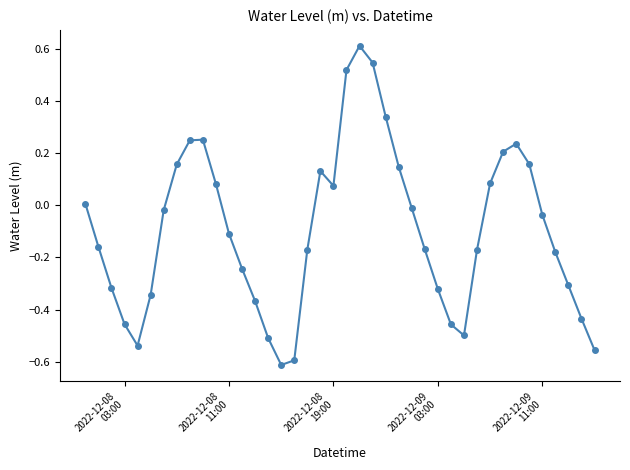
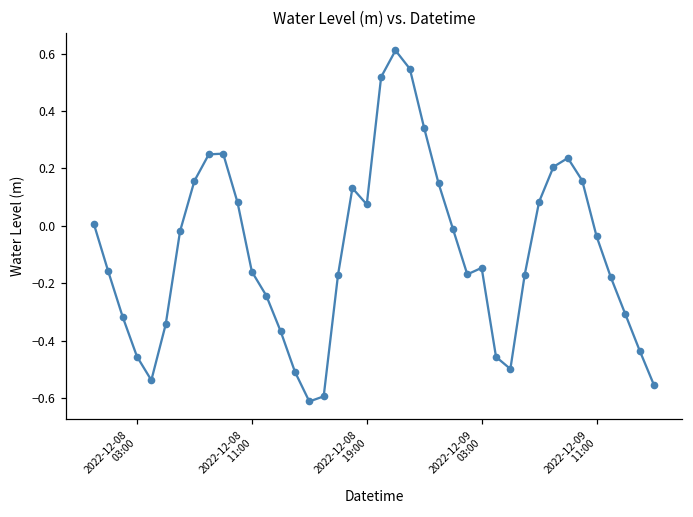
  {
    "2022-12-08 03:00": -0.46,
-   "2022-12-08 11:00": -0.11,
+   "2022-12-08 11:00": -0.16,
    "2022-12-08 19:00": 0.07,
-   "2022-12-09 03:00": -0.32,
+   "2022-12-09 03:00": -0.15,
    "2022-12-09 11:00": -0.04
  }
